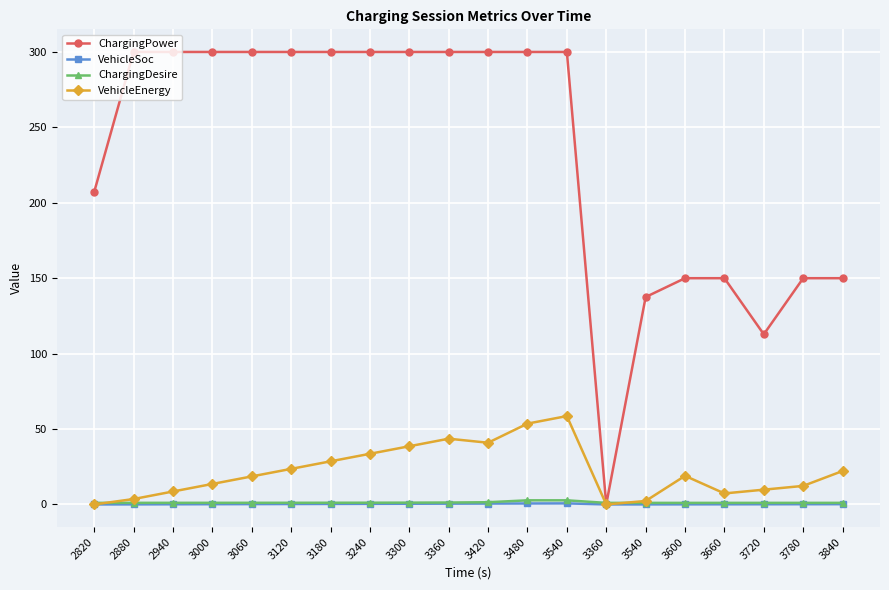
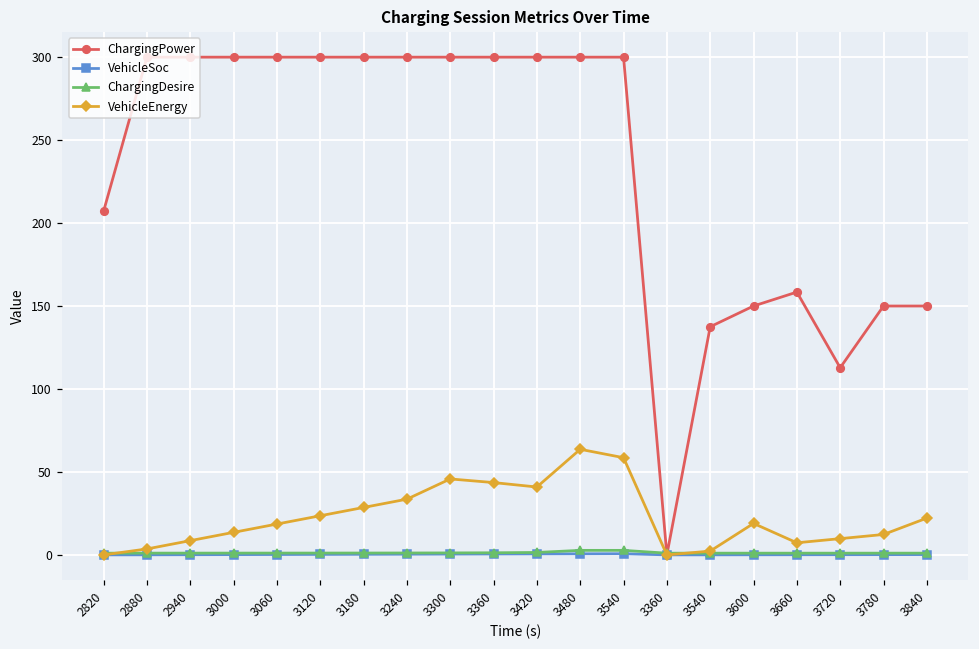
  {
    "ChargingPower": {
      "2820": 207,
      "3000": 300,
      "3060": 300,
      "3120": 300,
      "3180": 300,
      "3240": 300,
      "3300": 300,
      "3420": 300,
      "3480": 300,
      "3600": 150,
-     "3660": 150,
+     "3660": 158,
      "3720": 113,
      "3780": 150,
      "3840": 150
    },
    "VehicleSoc": {
      "3480": 1
    },
    "ChargingDesire": {
      "3480": 3
    },
    "VehicleEnergy": {
      "2880": 4,
      "2940": 9,
      "3000": 14,
      "3060": 19,
      "3120": 24,
      "3180": 29,
      "3240": 34,
-     "3300": 39,
+     "3300": 46,
      "3420": 41,
-     "3480": 54,
+     "3480": 64,
      "3600": 19,
      "3660": 7,
      "3720": 10,
      "3780": 12,
      "3840": 22
    }
  }
